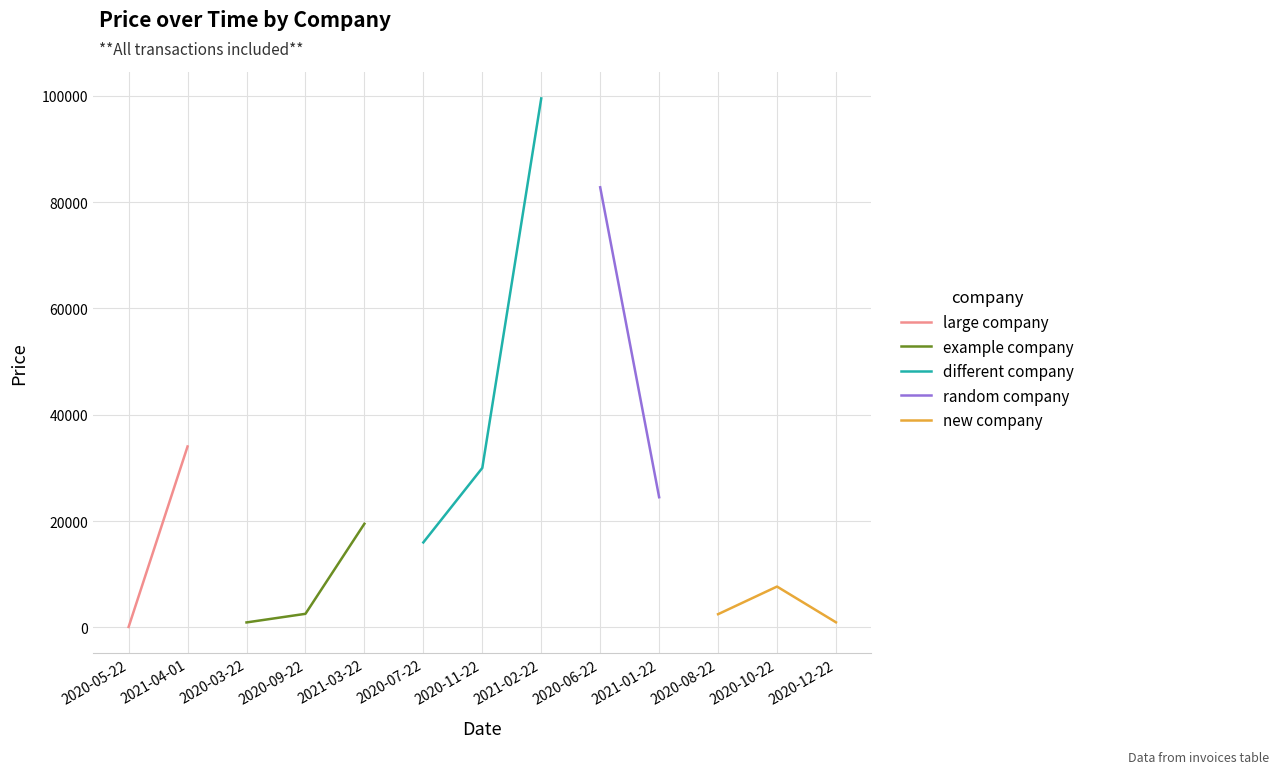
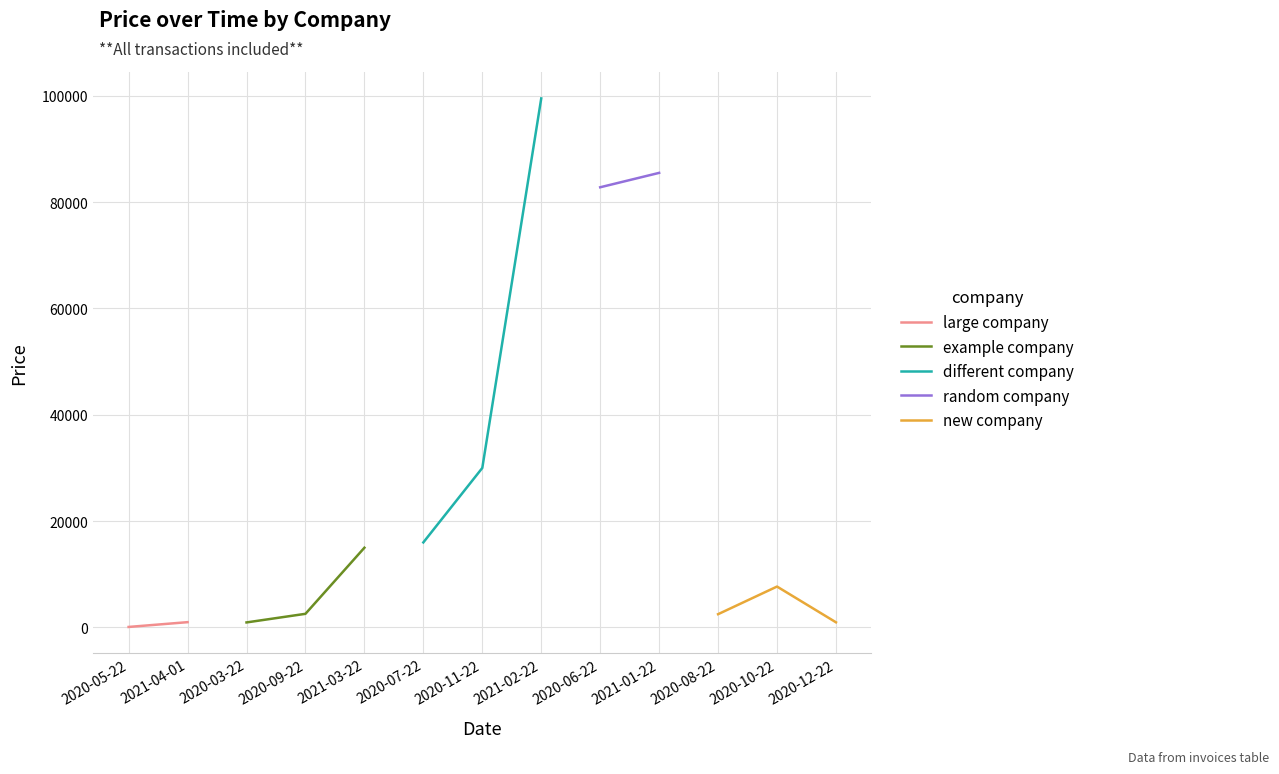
  {
    "large company": {
      "2020-05-22": 0,
-     "2021-04-01": 34000
+     "2021-04-01": 1000
    },
    "example company": {
      "2020-03-22": 1000,
      "2020-09-22": 3000,
-     "2021-03-22": 20000
+     "2021-03-22": 15000
    },
    "different company": {
      "2020-07-22": 16000,
      "2020-11-22": 30000,
      "2021-02-22": 100000
    },
    "random company": {
      "2020-06-22": 83000,
-     "2021-01-22": 25000
+     "2021-01-22": 85000
    },
    "new company": {
      "2020-08-22": 3000,
      "2020-10-22": 8000,
      "2020-12-22": 1000
    }
  }
